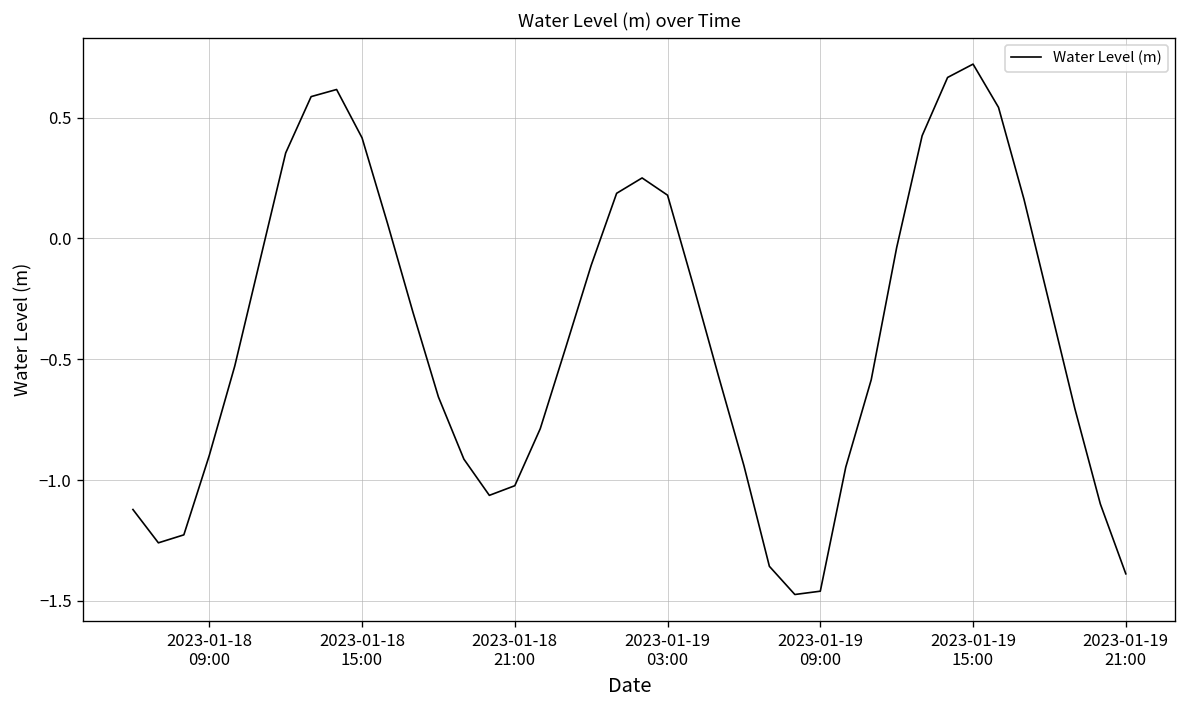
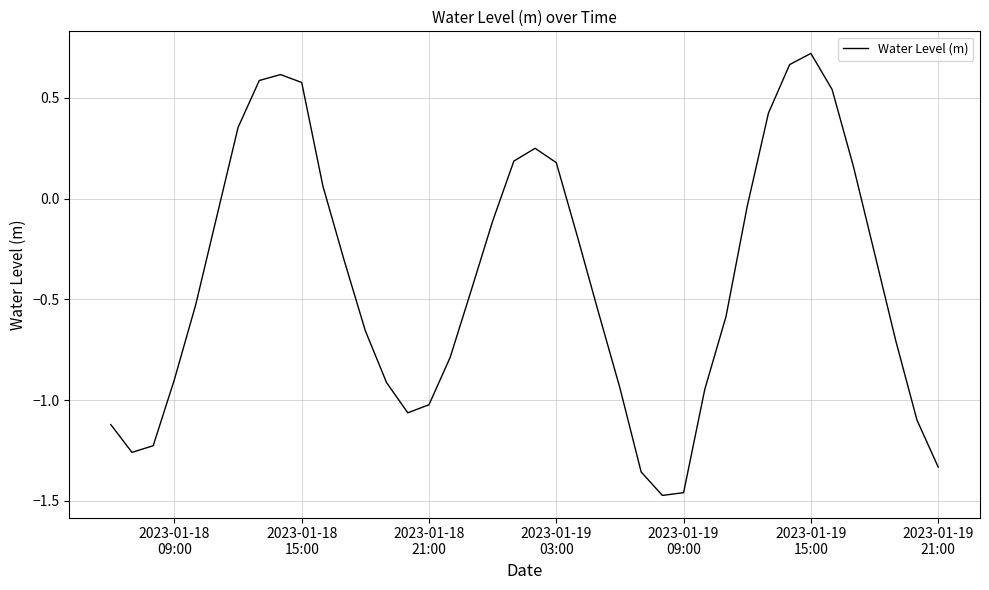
  {
    "2023-01-18 09:00": -0.90,
-   "2023-01-18 15:00": 0.42,
+   "2023-01-18 15:00": 0.58,
    "2023-01-18 21:00": -1.02,
    "2023-01-19 03:00": 0.18,
    "2023-01-19 09:00": -1.46,
    "2023-01-19 15:00": 0.72,
-   "2023-01-19 21:00": -1.39
+   "2023-01-19 21:00": -1.33
  }
